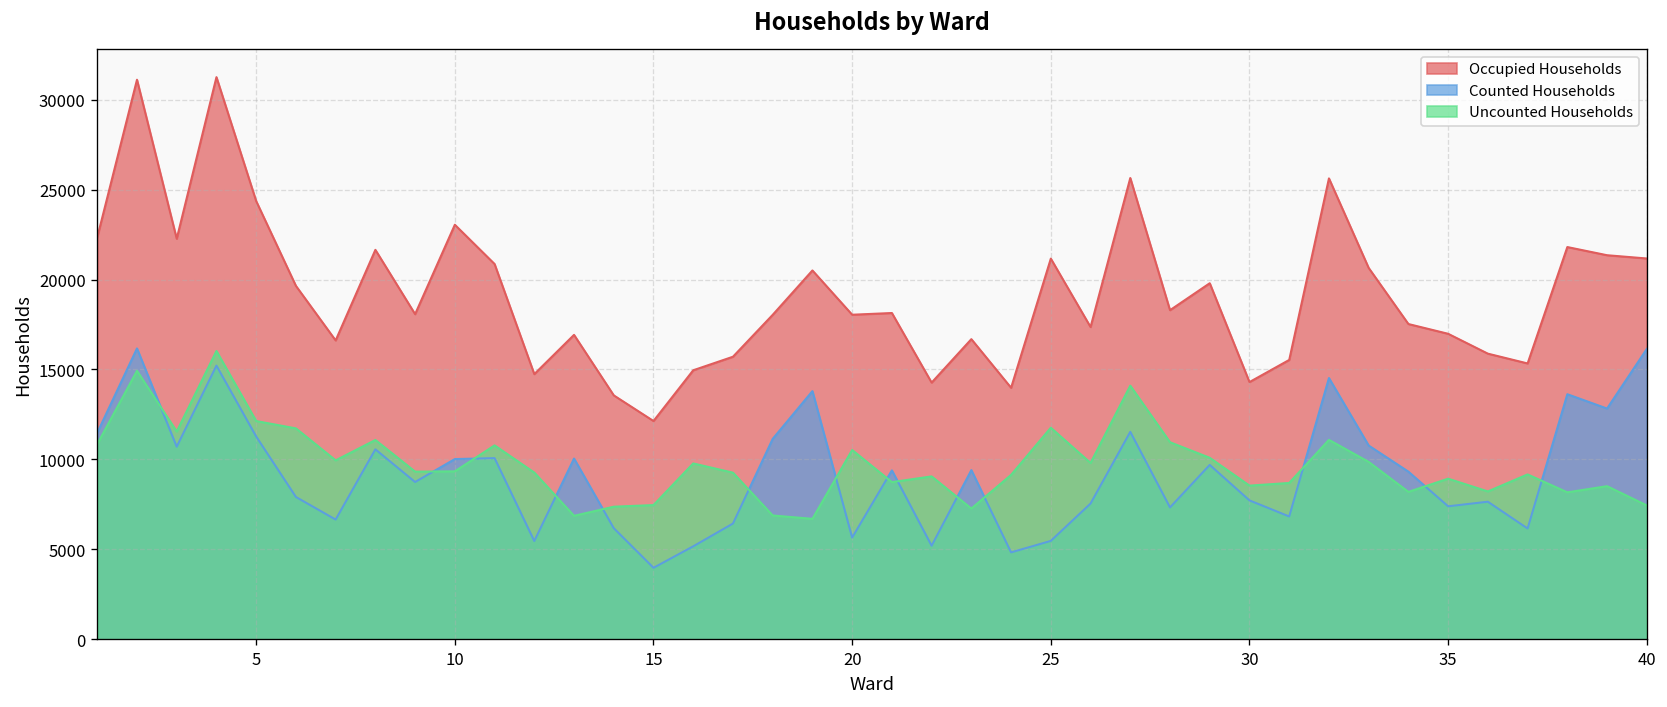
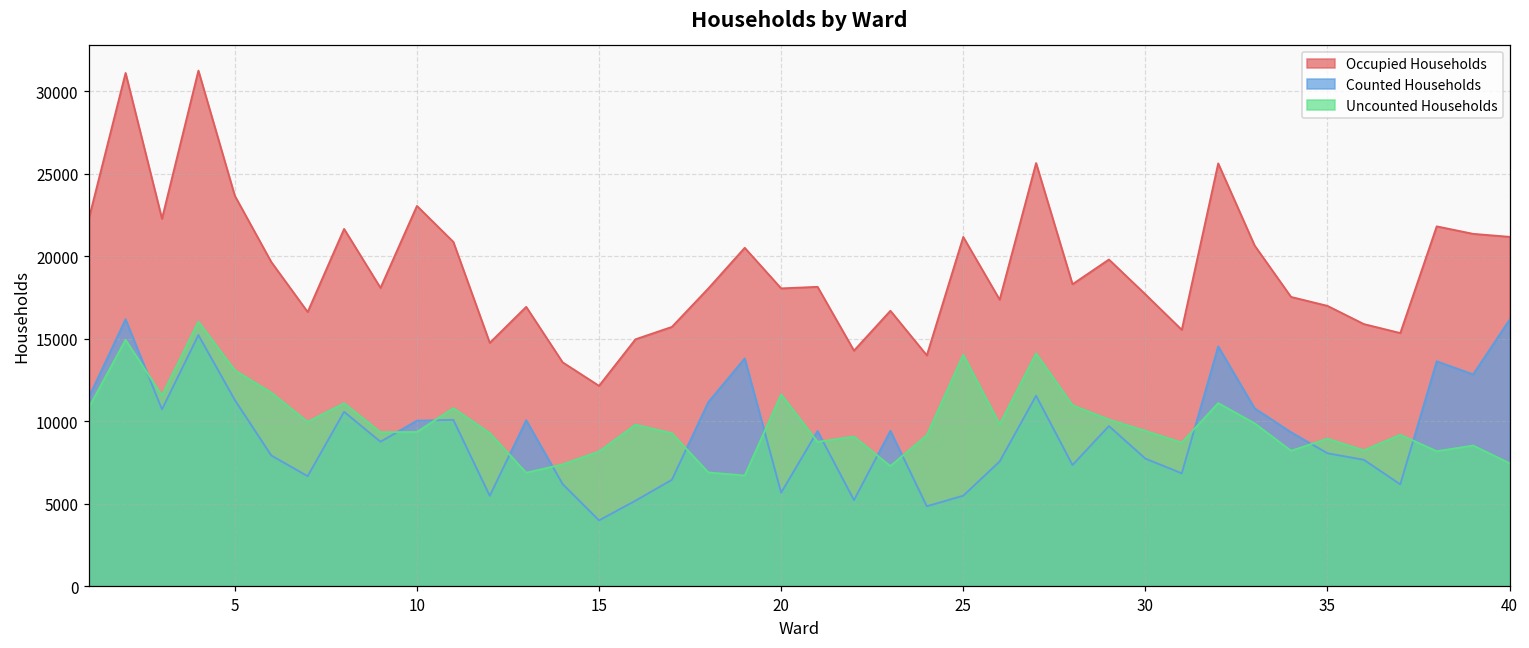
  {
    "Occupied Households": {
-     "5": 24400,
+     "5": 23700,
      "10": 23000,
      "15": 12100,
      "20": 18000,
      "25": 21200,
-     "30": 14300,
+     "30": 17700,
      "35": 17000,
      "40": 21200
    },
    "Counted Households": {
      "5": 11300,
      "10": 10000,
      "15": 4000,
      "20": 5700,
      "25": 5500,
      "30": 7700,
-     "35": 7400,
+     "35": 8100,
      "40": 16100
    },
    "Uncounted Households": {
-     "5": 12100,
+     "5": 13100,
      "10": 9300,
-     "15": 7500,
-     "20": 10500,
-     "25": 11800,
-     "30": 8500,
+     "15": 8200,
+     "20": 11600,
+     "25": 14000,
+     "30": 9400,
      "35": 8900,
      "40": 7500
    }
  }
